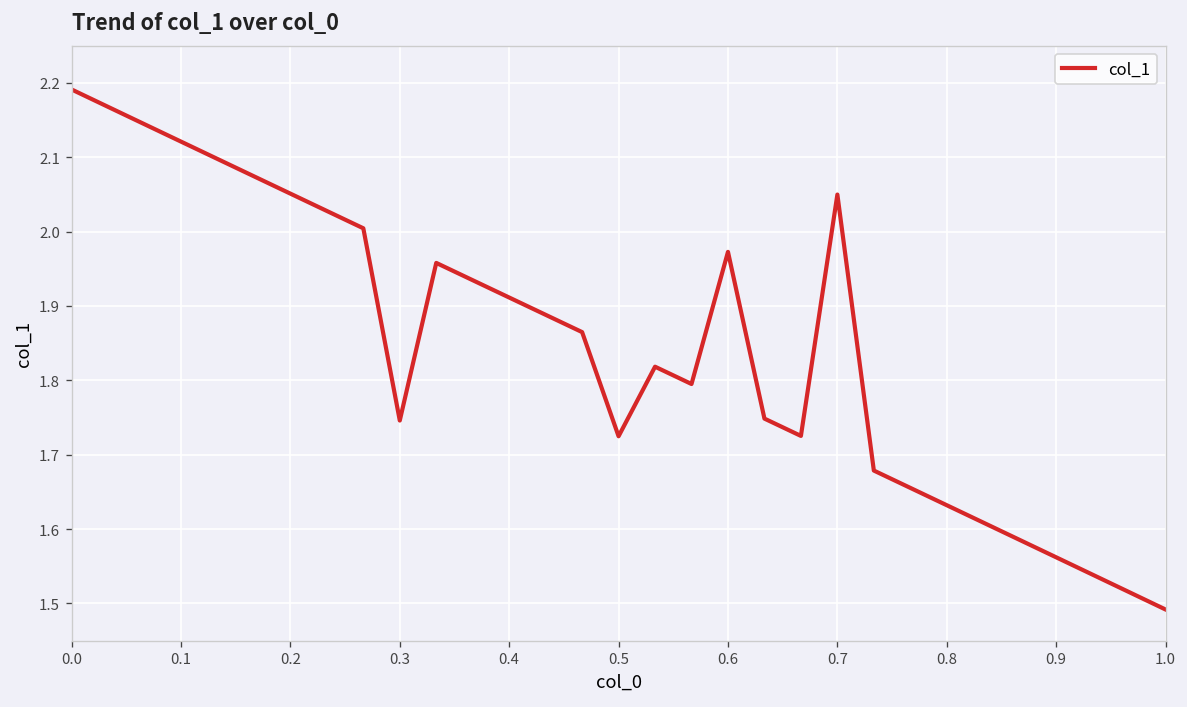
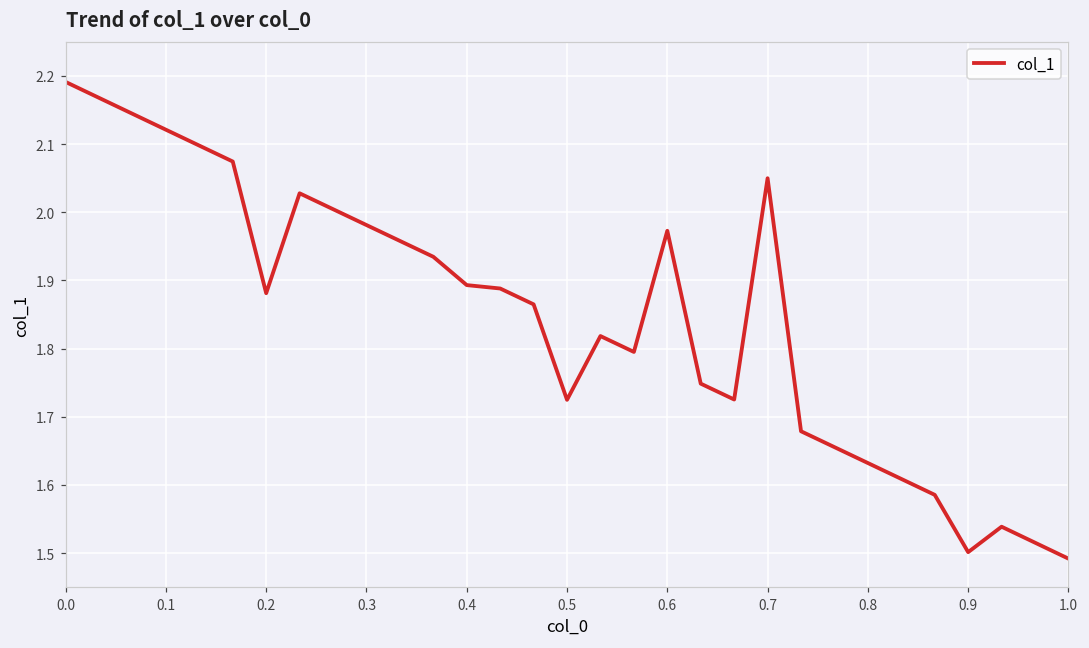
  {
    "0.0": 2.19,
    "0.1": 2.12,
-   "0.2": 2.05,
-   "0.3": 1.75,
-   "0.4": 1.91,
+   "0.2": 1.88,
+   "0.3": 1.98,
+   "0.4": 1.89,
    "0.5": 1.72,
    "0.6": 1.97,
    "0.7": 2.05,
    "0.8": 1.63,
-   "0.9": 1.56,
+   "0.9": 1.50,
    "1.0": 1.49
  }
